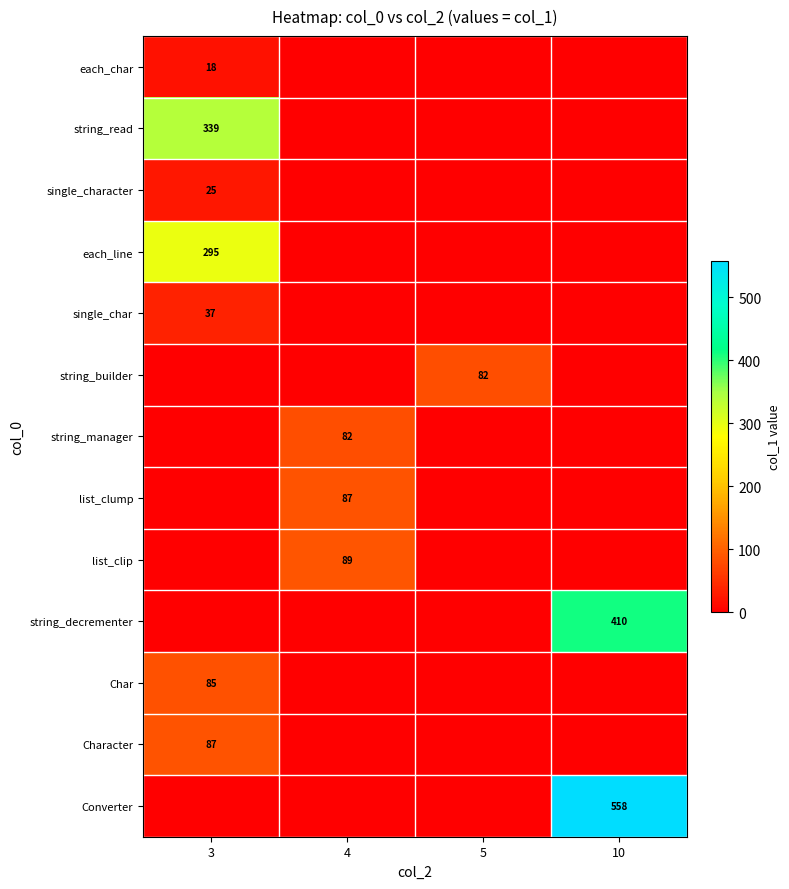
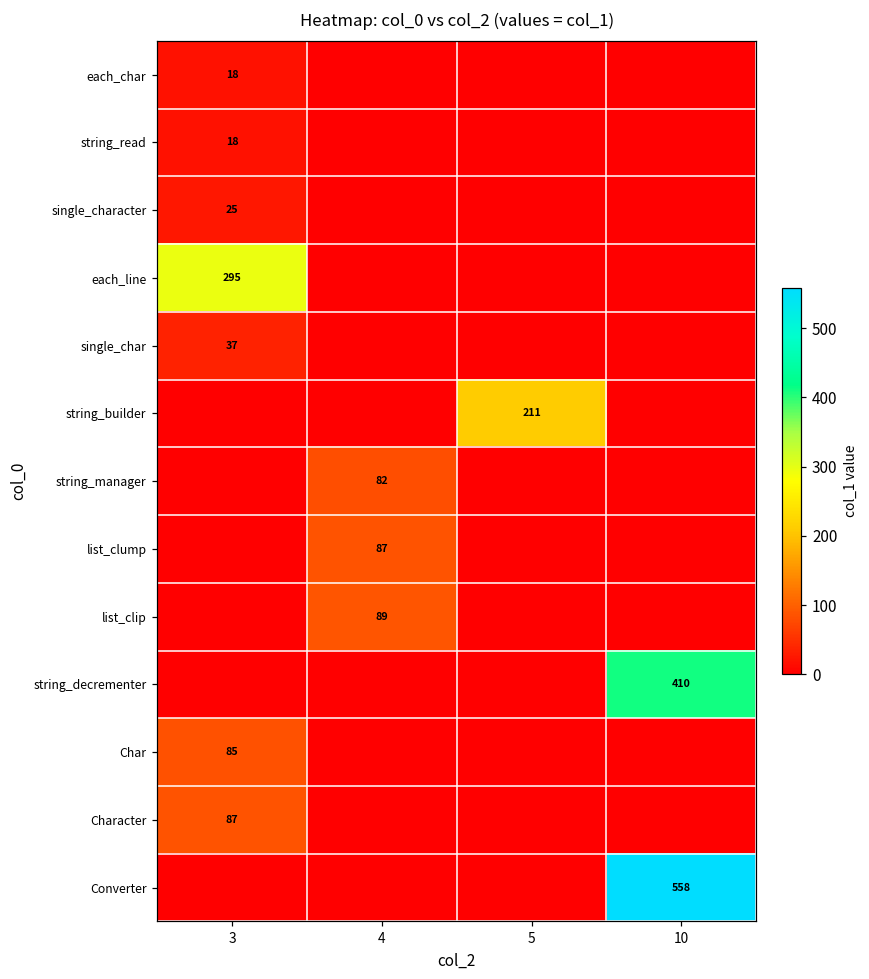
  {
    "each_char": {
      "3": 18
    },
    "string_read": {
-     "3": 339
+     "3": 18
    },
    "single_character": {
      "3": 25
    },
    "each_line": {
      "3": 295
    },
    "single_char": {
      "3": 37
    },
    "string_builder": {
-     "5": 82
+     "5": 211
    },
    "string_manager": {
      "4": 82
    },
    "list_clump": {
      "4": 87
    },
    "list_clip": {
      "4": 89
    },
    "string_decrementer": {
      "10": 410
    },
    "Char": {
      "3": 85
    },
    "Character": {
      "3": 87
    },
    "Converter": {
      "10": 558
    }
  }
